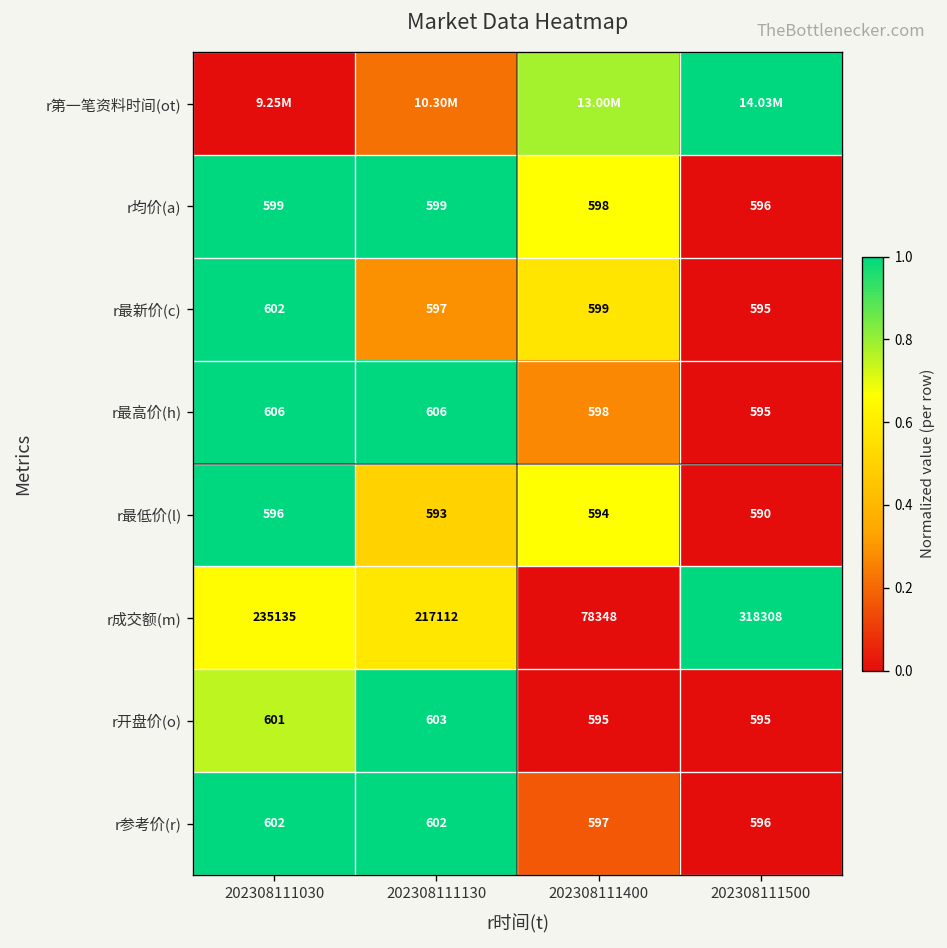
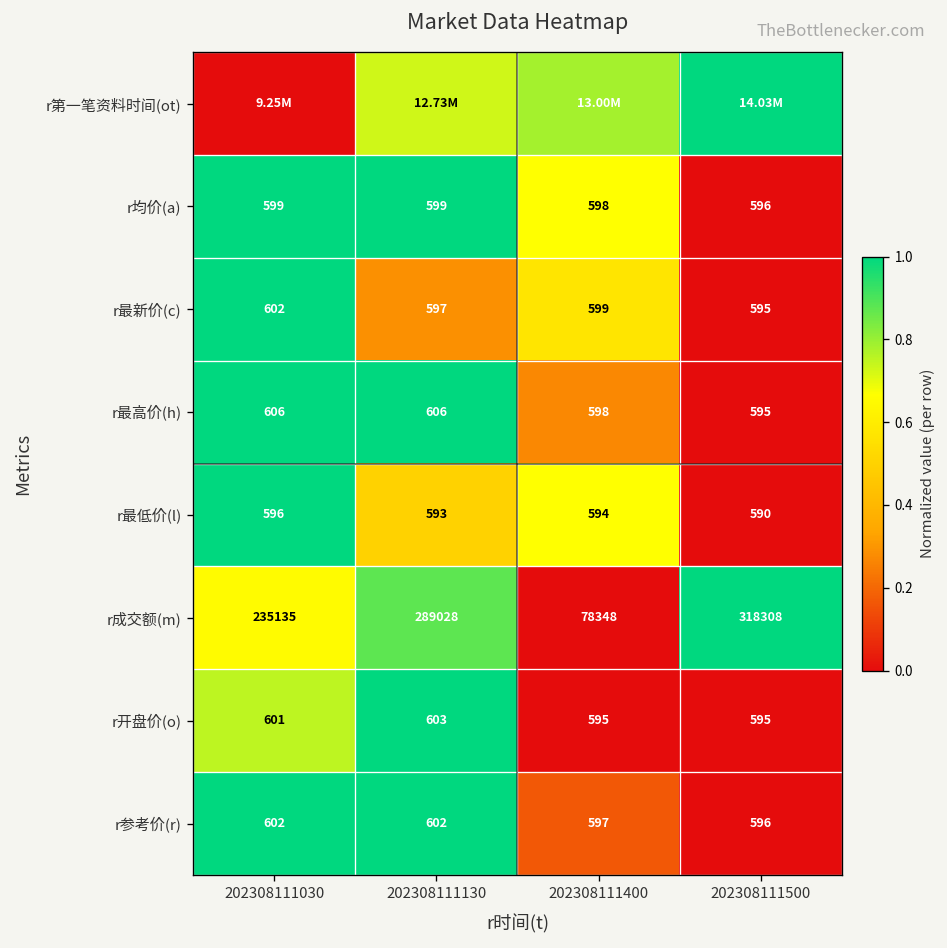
  {
    "r第一笔资料时间(ot)": {
      "202308111030": "9.25M",
-     "202308111130": "10.30M",
+     "202308111130": "12.73M",
      "202308111400": "13.00M",
      "202308111500": "14.03M"
    },
    "r均价(a)": {
      "202308111030": "599",
      "202308111130": "599",
      "202308111400": "598",
      "202308111500": "596"
    },
    "r最新价(c)": {
      "202308111030": "602",
      "202308111130": "597",
      "202308111400": "599",
      "202308111500": "595"
    },
    "r最高价(h)": {
      "202308111030": "606",
      "202308111130": "606",
      "202308111400": "598",
      "202308111500": "595"
    },
    "r最低价(l)": {
      "202308111030": "596",
      "202308111130": "593",
      "202308111400": "594",
      "202308111500": "590"
    },
    "r成交额(m)": {
      "202308111030": "235135",
-     "202308111130": "217112",
+     "202308111130": "289028",
      "202308111400": "78348",
      "202308111500": "318308"
    },
    "r开盘价(o)": {
      "202308111030": "601",
      "202308111130": "603",
      "202308111400": "595",
      "202308111500": "595"
    },
    "r参考价(r)": {
      "202308111030": "602",
      "202308111130": "602",
      "202308111400": "597",
      "202308111500": "596"
    }
  }
